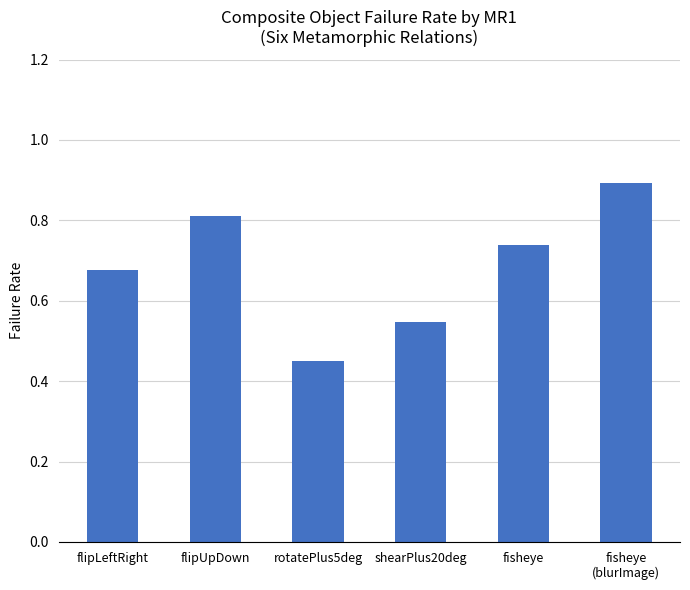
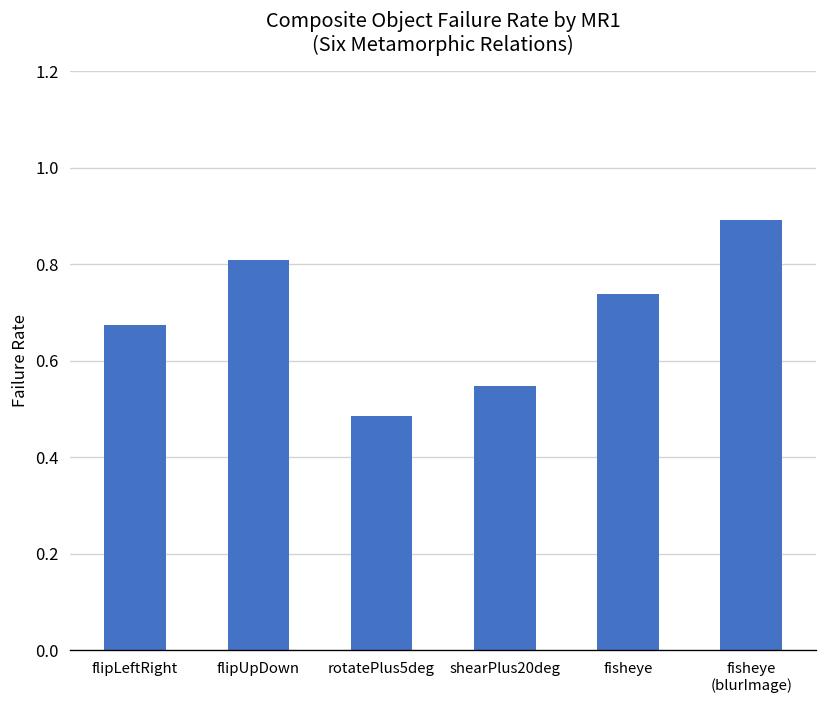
  {
    "flipLeftRight": 0.68,
    "flipUpDown": 0.81,
-   "rotatePlus5deg": 0.45,
+   "rotatePlus5deg": 0.49,
    "shearPlus20deg": 0.55,
    "fisheye": 0.74,
    "fisheye (blurImage)": 0.89
  }
